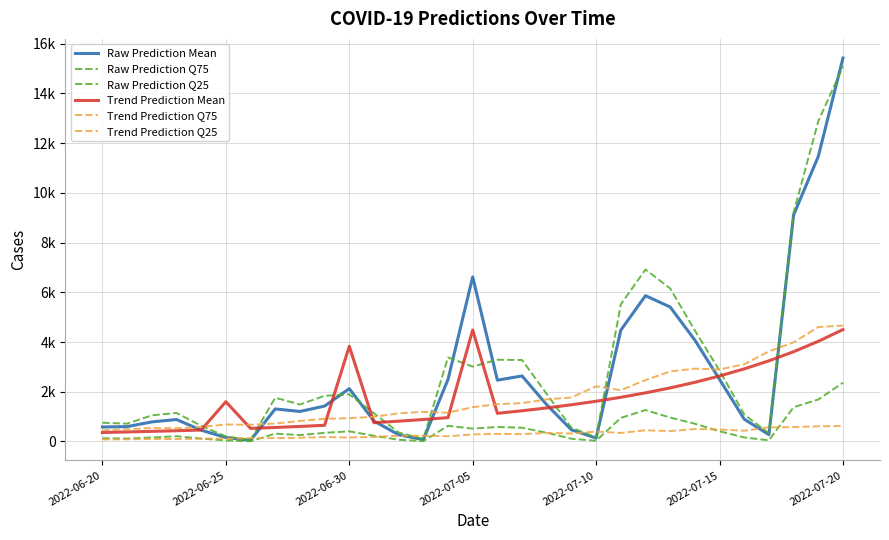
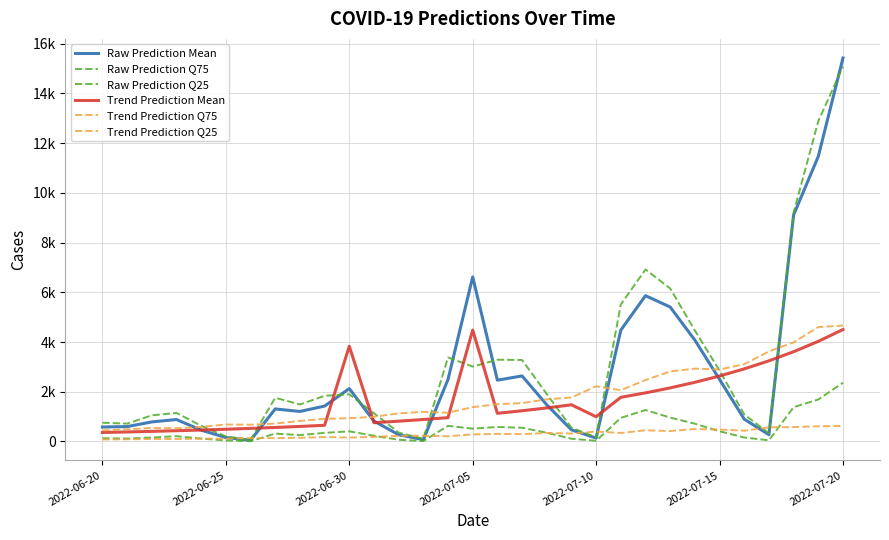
  {
    "Raw Prediction Mean": {
      "2022-06-20": 600,
      "2022-06-30": 2100,
      "2022-07-05": 6600,
      "2022-07-15": 2500,
      "2022-07-20": 15400
    },
    "Trend Prediction Mean": {
-     "2022-06-25": 1600,
+     "2022-06-25": 500,
      "2022-06-30": 3800,
      "2022-07-05": 4500,
-     "2022-07-10": 1600,
+     "2022-07-10": 1000,
      "2022-07-15": 2600,
      "2022-07-20": 4500
    }
  }
